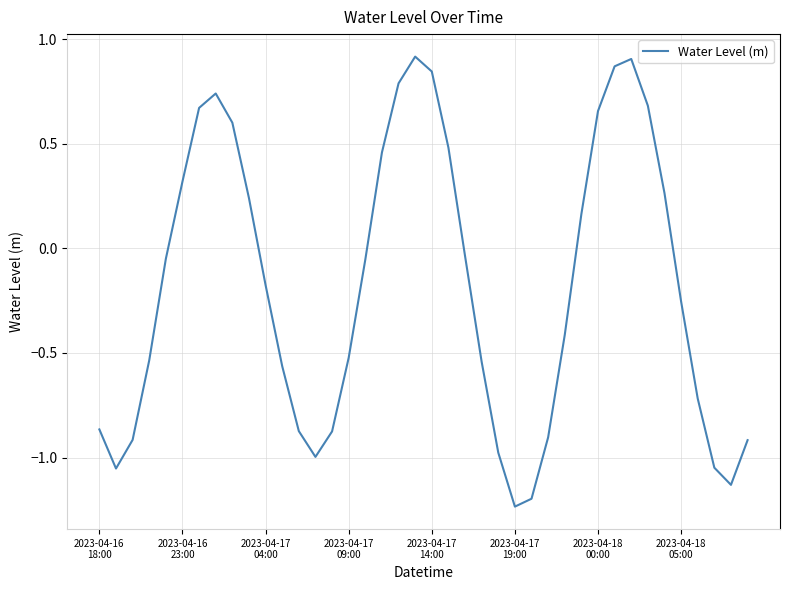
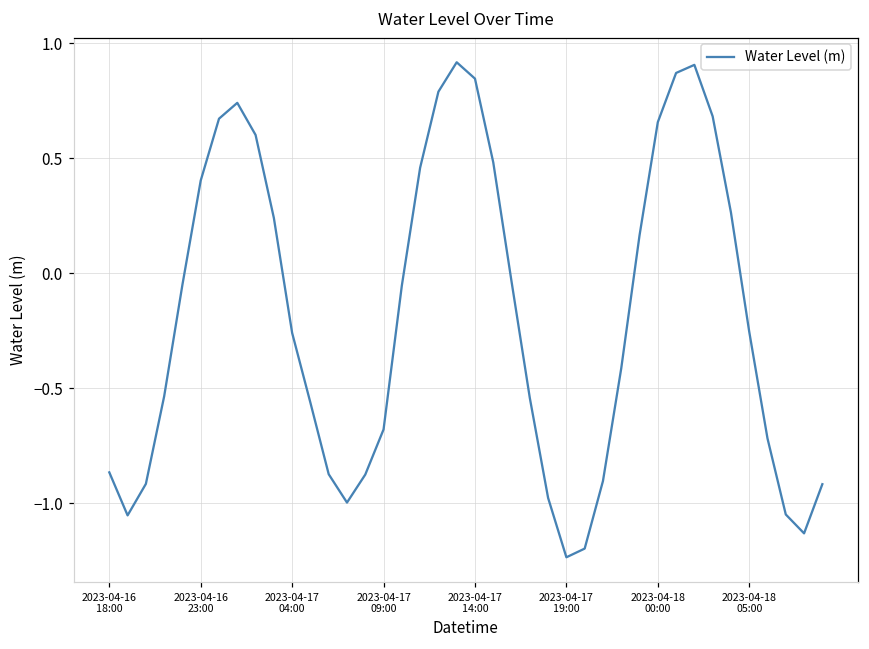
  {
    "2023-04-16 18:00": -0.87,
-   "2023-04-16 23:00": 0.32,
-   "2023-04-17 04:00": -0.18,
-   "2023-04-17 09:00": -0.52,
+   "2023-04-16 23:00": 0.40,
+   "2023-04-17 04:00": -0.26,
+   "2023-04-17 09:00": -0.68,
    "2023-04-17 14:00": 0.85,
    "2023-04-17 19:00": -1.23,
    "2023-04-18 00:00": 0.66,
    "2023-04-18 05:00": -0.25
  }
